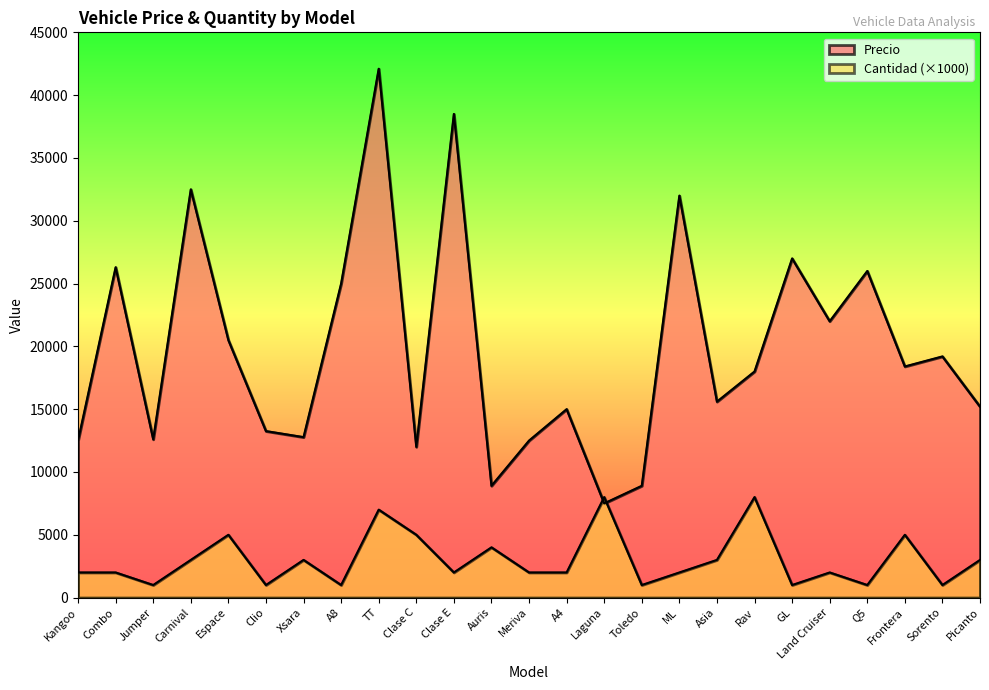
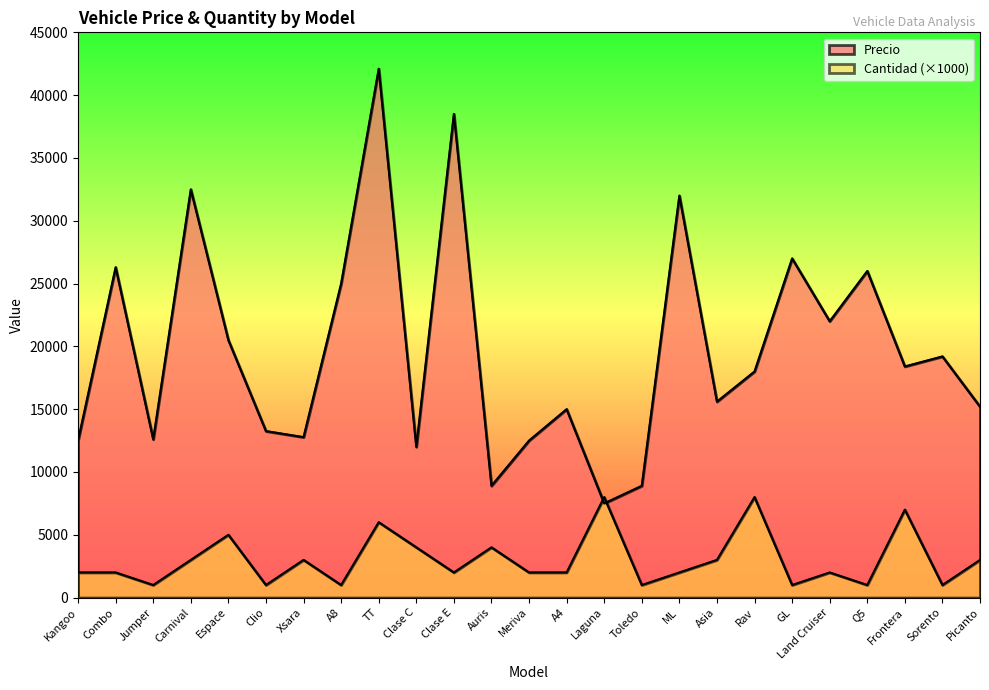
  {
    "Precio": {
      "Kangoo": 12500,
      "Combo": 26300,
      "Jumper": 12600,
      "Carnival": 32500,
      "Espace": 20500,
      "Clio": 13300,
      "Xsara": 12800,
      "A8": 25000,
      "TT": 42100,
      "Clase C": 12000,
      "Clase E": 38500,
      "Auris": 8900,
      "Meriva": 12500,
      "A4": 15000,
      "Laguna": 7500,
      "Toledo": 8900,
      "ML": 32000,
      "Asia": 15600,
      "Rav": 18000,
      "GL": 27000,
      "Land Cruiser": 22000,
      "Q5": 26000,
      "Frontera": 18400,
      "Sorento": 19200,
      "Picanto": 15200
    },
    "Cantidad (×1000)": {
      "Kangoo": 2000,
      "Combo": 2000,
      "Jumper": 1000,
      "Carnival": 3000,
      "Espace": 5000,
      "Clio": 1000,
      "Xsara": 3000,
      "A8": 1000,
-     "TT": 7000,
-     "Clase C": 5000,
+     "TT": 6000,
+     "Clase C": 4000,
      "Clase E": 2000,
      "Auris": 4000,
      "Meriva": 2000,
      "A4": 2000,
      "Laguna": 8000,
      "Toledo": 1000,
      "ML": 2000,
      "Asia": 3000,
      "Rav": 8000,
      "GL": 1000,
      "Land Cruiser": 2000,
      "Q5": 1000,
-     "Frontera": 5000,
+     "Frontera": 7000,
      "Sorento": 1000,
      "Picanto": 3000
    }
  }
